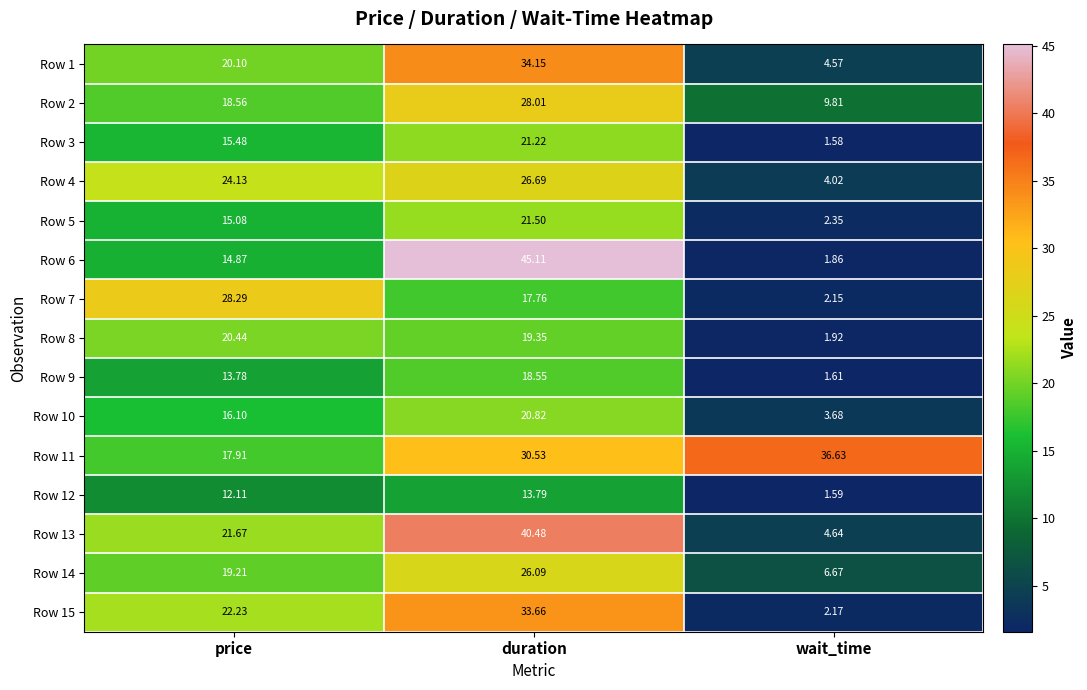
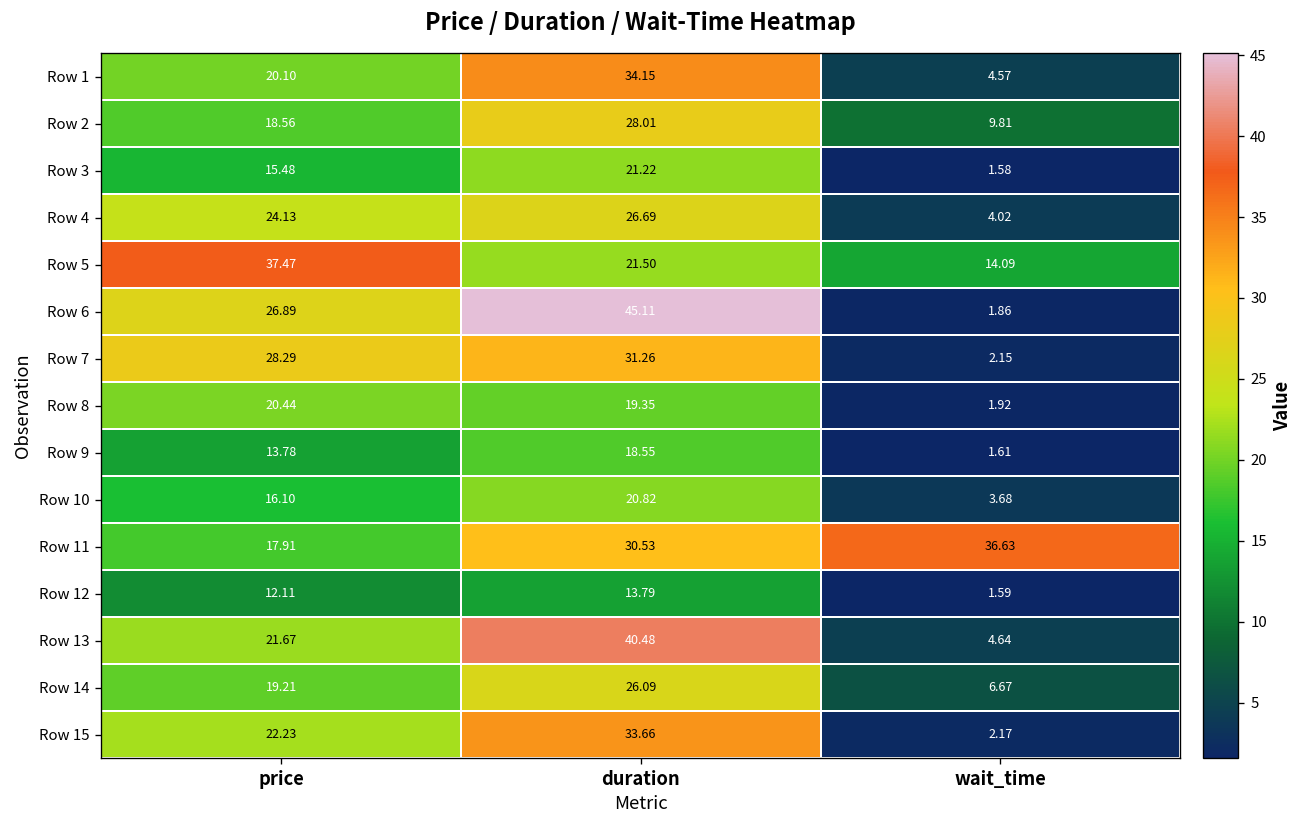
  {
    "Row 1": {
      "price": 20.10,
      "duration": 34.15,
      "wait_time": 4.57
    },
    "Row 2": {
      "price": 18.56,
      "duration": 28.01,
      "wait_time": 9.81
    },
    "Row 3": {
      "price": 15.48,
      "duration": 21.22,
      "wait_time": 1.58
    },
    "Row 4": {
      "price": 24.13,
      "duration": 26.69,
      "wait_time": 4.02
    },
    "Row 5": {
-     "price": 15.08,
+     "price": 37.47,
      "duration": 21.50,
-     "wait_time": 2.35
+     "wait_time": 14.09
    },
    "Row 6": {
-     "price": 14.87,
+     "price": 26.89,
      "duration": 45.11,
      "wait_time": 1.86
    },
    "Row 7": {
      "price": 28.29,
-     "duration": 17.76,
+     "duration": 31.26,
      "wait_time": 2.15
    },
    "Row 8": {
      "price": 20.44,
      "duration": 19.35,
      "wait_time": 1.92
    },
    "Row 9": {
      "price": 13.78,
      "duration": 18.55,
      "wait_time": 1.61
    },
    "Row 10": {
      "price": 16.10,
      "duration": 20.82,
      "wait_time": 3.68
    },
    "Row 11": {
      "price": 17.91,
      "duration": 30.53,
      "wait_time": 36.63
    },
    "Row 12": {
      "price": 12.11,
      "duration": 13.79,
      "wait_time": 1.59
    },
    "Row 13": {
      "price": 21.67,
      "duration": 40.48,
      "wait_time": 4.64
    },
    "Row 14": {
      "price": 19.21,
      "duration": 26.09,
      "wait_time": 6.67
    },
    "Row 15": {
      "price": 22.23,
      "duration": 33.66,
      "wait_time": 2.17
    }
  }
